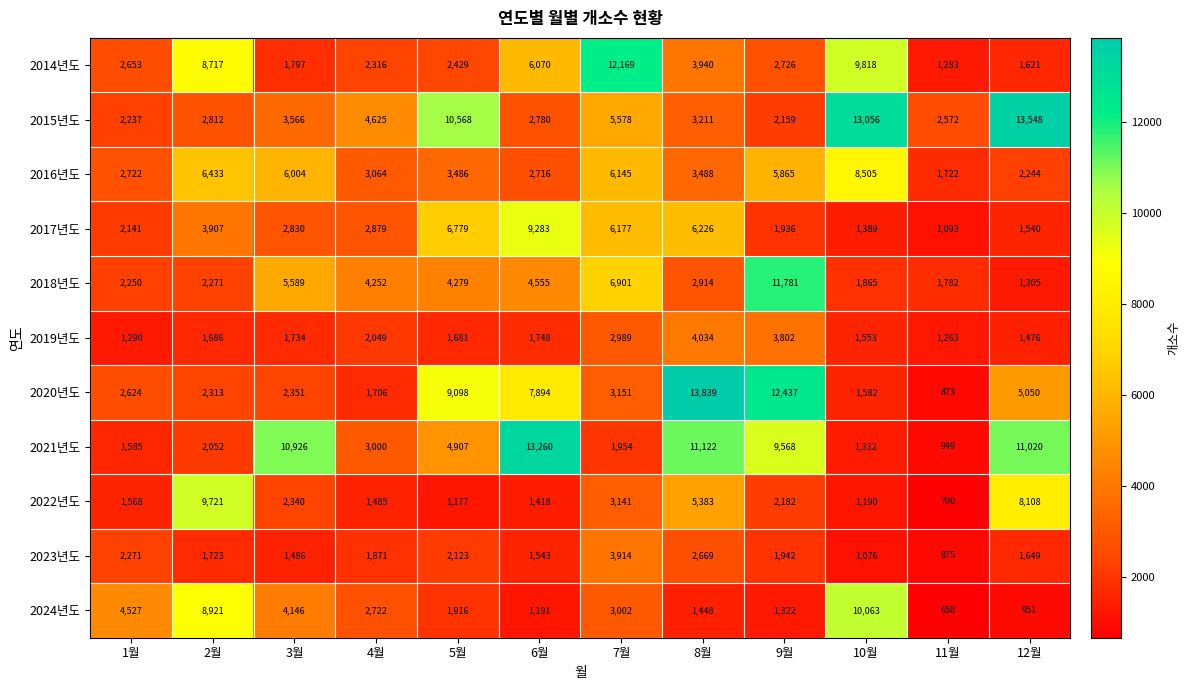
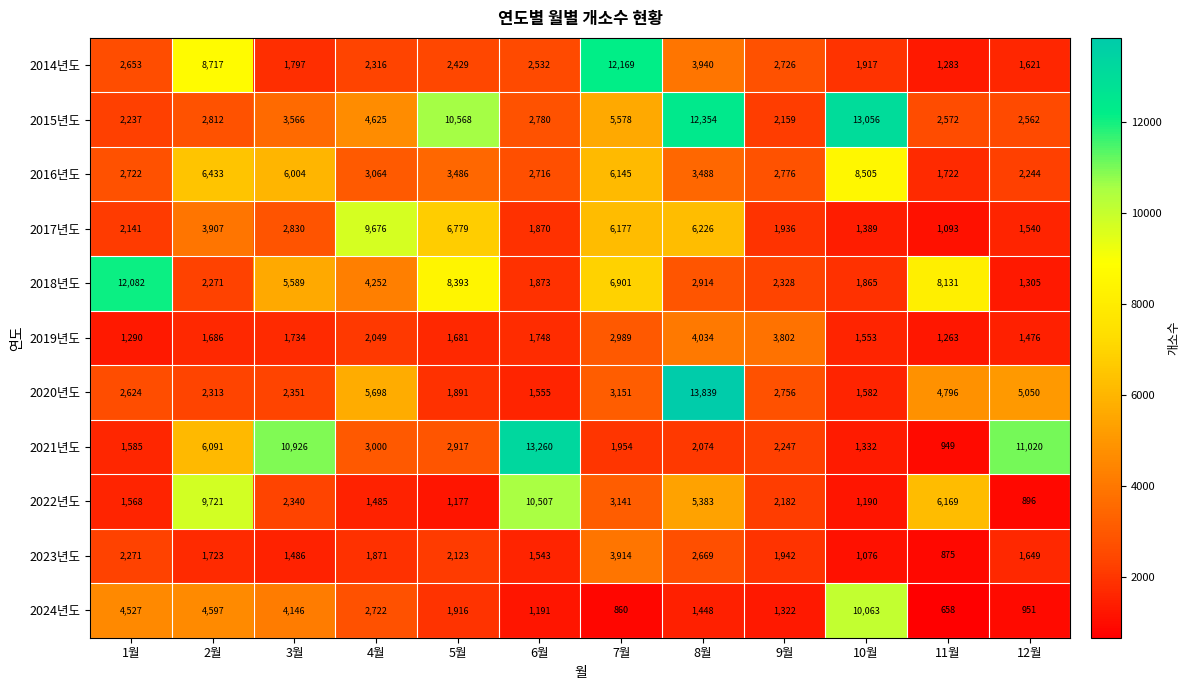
  {
    "2014년도": {
      "1월": "2,653",
      "2월": "8,717",
      "3월": "1,797",
      "4월": "2,316",
      "5월": "2,429",
-     "6월": "6,070",
+     "6월": "2,532",
      "7월": "12,169",
      "8월": "3,940",
      "9월": "2,726",
-     "10월": "9,818",
+     "10월": "1,917",
      "11월": "1,283",
      "12월": "1,621"
    },
    "2015년도": {
      "1월": "2,237",
      "2월": "2,812",
      "3월": "3,566",
      "4월": "4,625",
      "5월": "10,568",
      "6월": "2,780",
      "7월": "5,578",
-     "8월": "3,211",
+     "8월": "12,354",
      "9월": "2,159",
      "10월": "13,056",
      "11월": "2,572",
-     "12월": "13,548"
+     "12월": "2,562"
    },
    "2016년도": {
      "1월": "2,722",
      "2월": "6,433",
      "3월": "6,004",
      "4월": "3,064",
      "5월": "3,486",
      "6월": "2,716",
      "7월": "6,145",
      "8월": "3,488",
-     "9월": "5,865",
+     "9월": "2,776",
      "10월": "8,505",
      "11월": "1,722",
      "12월": "2,244"
    },
    "2017년도": {
      "1월": "2,141",
      "2월": "3,907",
      "3월": "2,830",
-     "4월": "2,879",
+     "4월": "9,676",
      "5월": "6,779",
-     "6월": "9,283",
+     "6월": "1,870",
      "7월": "6,177",
      "8월": "6,226",
      "9월": "1,936",
      "10월": "1,389",
      "11월": "1,093",
      "12월": "1,540"
    },
    "2018년도": {
-     "1월": "2,250",
+     "1월": "12,082",
      "2월": "2,271",
      "3월": "5,589",
      "4월": "4,252",
-     "5월": "4,279",
-     "6월": "4,555",
+     "5월": "8,393",
+     "6월": "1,873",
      "7월": "6,901",
      "8월": "2,914",
-     "9월": "11,781",
+     "9월": "2,328",
      "10월": "1,865",
-     "11월": "1,782",
+     "11월": "8,131",
      "12월": "1,305"
    },
    "2019년도": {
      "1월": "1,290",
      "2월": "1,686",
      "3월": "1,734",
      "4월": "2,049",
      "5월": "1,681",
      "6월": "1,748",
      "7월": "2,989",
      "8월": "4,034",
      "9월": "3,802",
      "10월": "1,553",
      "11월": "1,263",
      "12월": "1,476"
    },
    "2020년도": {
      "1월": "2,624",
      "2월": "2,313",
      "3월": "2,351",
-     "4월": "1,706",
-     "5월": "9,098",
-     "6월": "7,894",
+     "4월": "5,698",
+     "5월": "1,891",
+     "6월": "1,555",
      "7월": "3,151",
      "8월": "13,839",
-     "9월": "12,437",
+     "9월": "2,756",
      "10월": "1,582",
-     "11월": "873",
+     "11월": "4,796",
      "12월": "5,050"
    },
    "2021년도": {
      "1월": "1,585",
-     "2월": "2,052",
+     "2월": "6,091",
      "3월": "10,926",
      "4월": "3,000",
-     "5월": "4,907",
+     "5월": "2,917",
      "6월": "13,260",
      "7월": "1,954",
-     "8월": "11,122",
-     "9월": "9,568",
+     "8월": "2,074",
+     "9월": "2,247",
      "10월": "1,332",
      "11월": "949",
      "12월": "11,020"
    },
    "2022년도": {
      "1월": "1,568",
      "2월": "9,721",
      "3월": "2,340",
      "4월": "1,485",
      "5월": "1,177",
-     "6월": "1,418",
+     "6월": "10,507",
      "7월": "3,141",
      "8월": "5,383",
      "9월": "2,182",
      "10월": "1,190",
-     "11월": "700",
-     "12월": "8,108"
+     "11월": "6,169",
+     "12월": "896"
    },
    "2023년도": {
      "1월": "2,271",
      "2월": "1,723",
      "3월": "1,486",
      "4월": "1,871",
      "5월": "2,123",
      "6월": "1,543",
      "7월": "3,914",
      "8월": "2,669",
      "9월": "1,942",
      "10월": "1,076",
      "11월": "875",
      "12월": "1,649"
    },
    "2024년도": {
      "1월": "4,527",
-     "2월": "8,921",
+     "2월": "4,597",
      "3월": "4,146",
      "4월": "2,722",
      "5월": "1,916",
      "6월": "1,191",
-     "7월": "3,002",
+     "7월": "860",
      "8월": "1,448",
      "9월": "1,322",
      "10월": "10,063",
      "11월": "658",
      "12월": "951"
    }
  }
